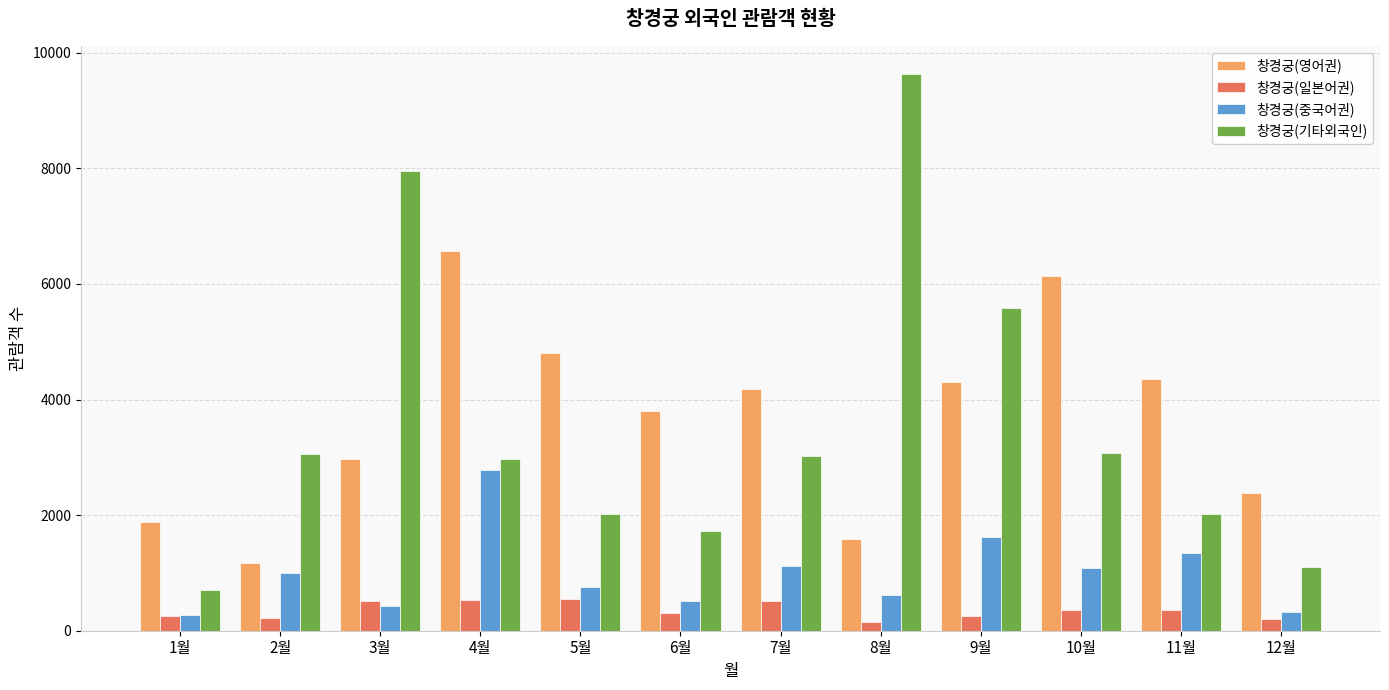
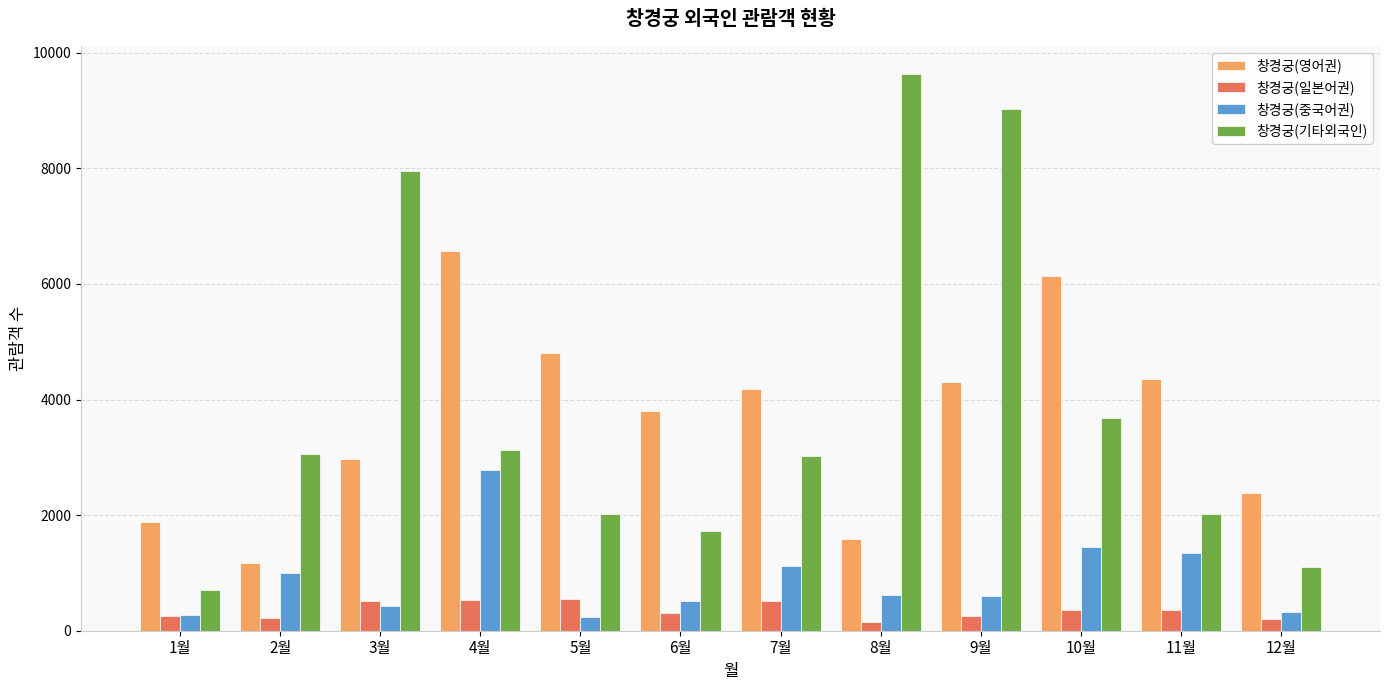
  {
    "창경궁(중국어권)": {
      "1월": 300,
      "2월": 1000,
      "3월": 400,
      "4월": 2800,
-     "5월": 800,
+     "5월": 200,
      "6월": 500,
      "7월": 1100,
      "8월": 600,
-     "9월": 1600,
-     "10월": 1100,
+     "9월": 600,
+     "10월": 1500,
      "11월": 1300,
      "12월": 300
    },
    "창경궁(기타외국인)": {
      "1월": 700,
      "2월": 3100,
      "3월": 7900,
-     "4월": 3000,
+     "4월": 3100,
      "5월": 2000,
      "6월": 1700,
      "7월": 3000,
      "8월": 9600,
-     "9월": 5600,
-     "10월": 3100,
+     "9월": 9000,
+     "10월": 3700,
      "11월": 2000,
      "12월": 1100
    }
  }
